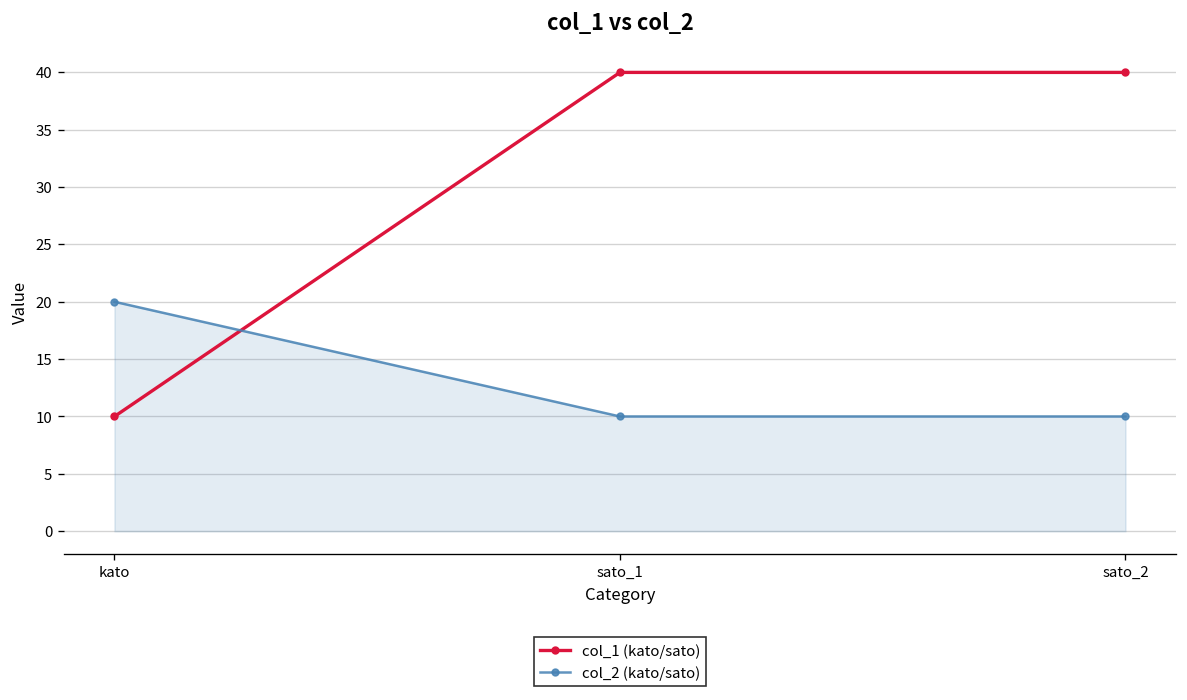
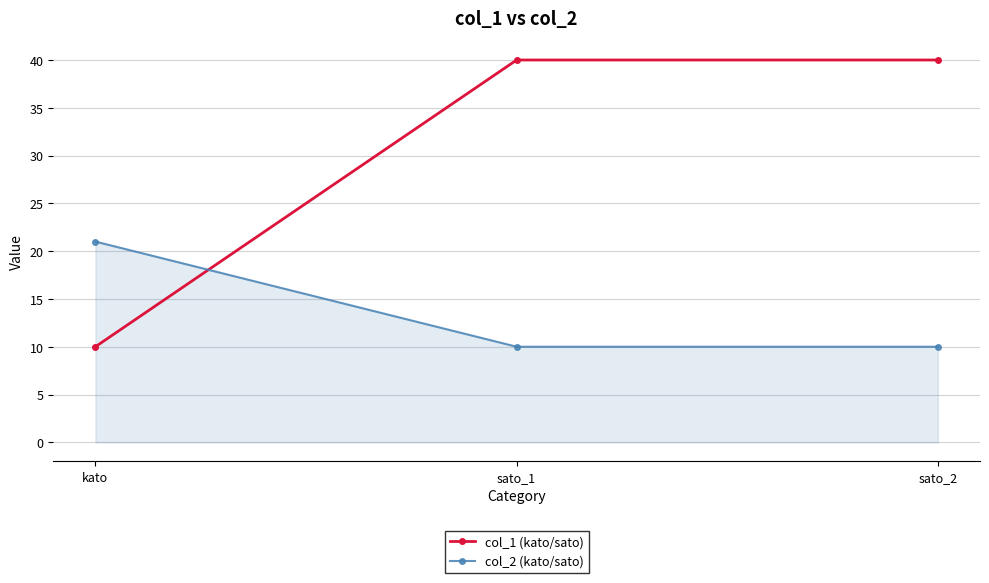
  {
    "col_1 (kato/sato)": {
      "kato": 10,
      "sato_1": 40,
      "sato_2": 40
    },
    "col_2 (kato/sato)": {
-     "kato": 20,
+     "kato": 21,
      "sato_1": 10,
      "sato_2": 10
    }
  }
